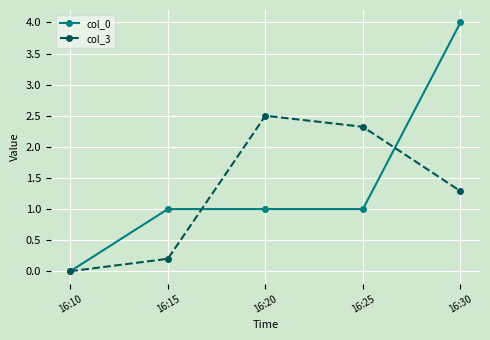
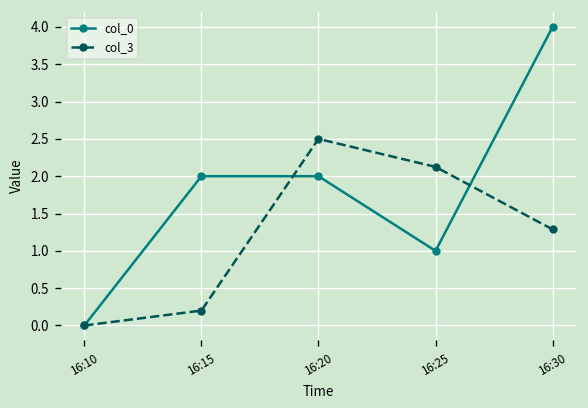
  {
    "col_0": {
-     "16:15": 1,
-     "16:20": 1,
+     "16:15": 2,
+     "16:20": 2,
      "16:25": 1,
      "16:30": 4
    },
    "col_3": {
      "16:15": 0.2,
      "16:20": 2.5,
-     "16:25": 2.3,
+     "16:25": 2.1,
      "16:30": 1.3
    }
  }
